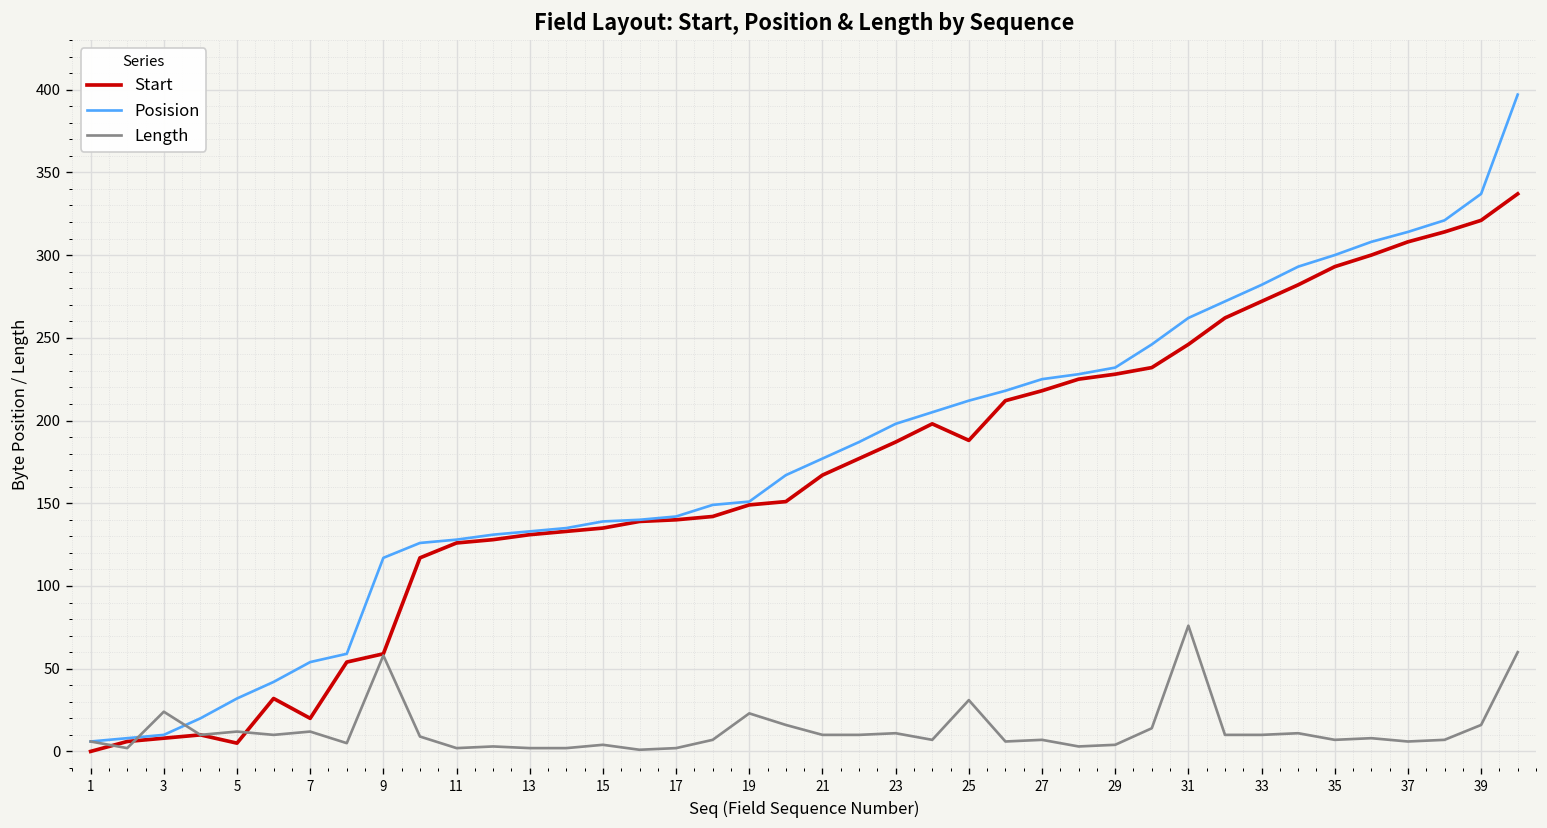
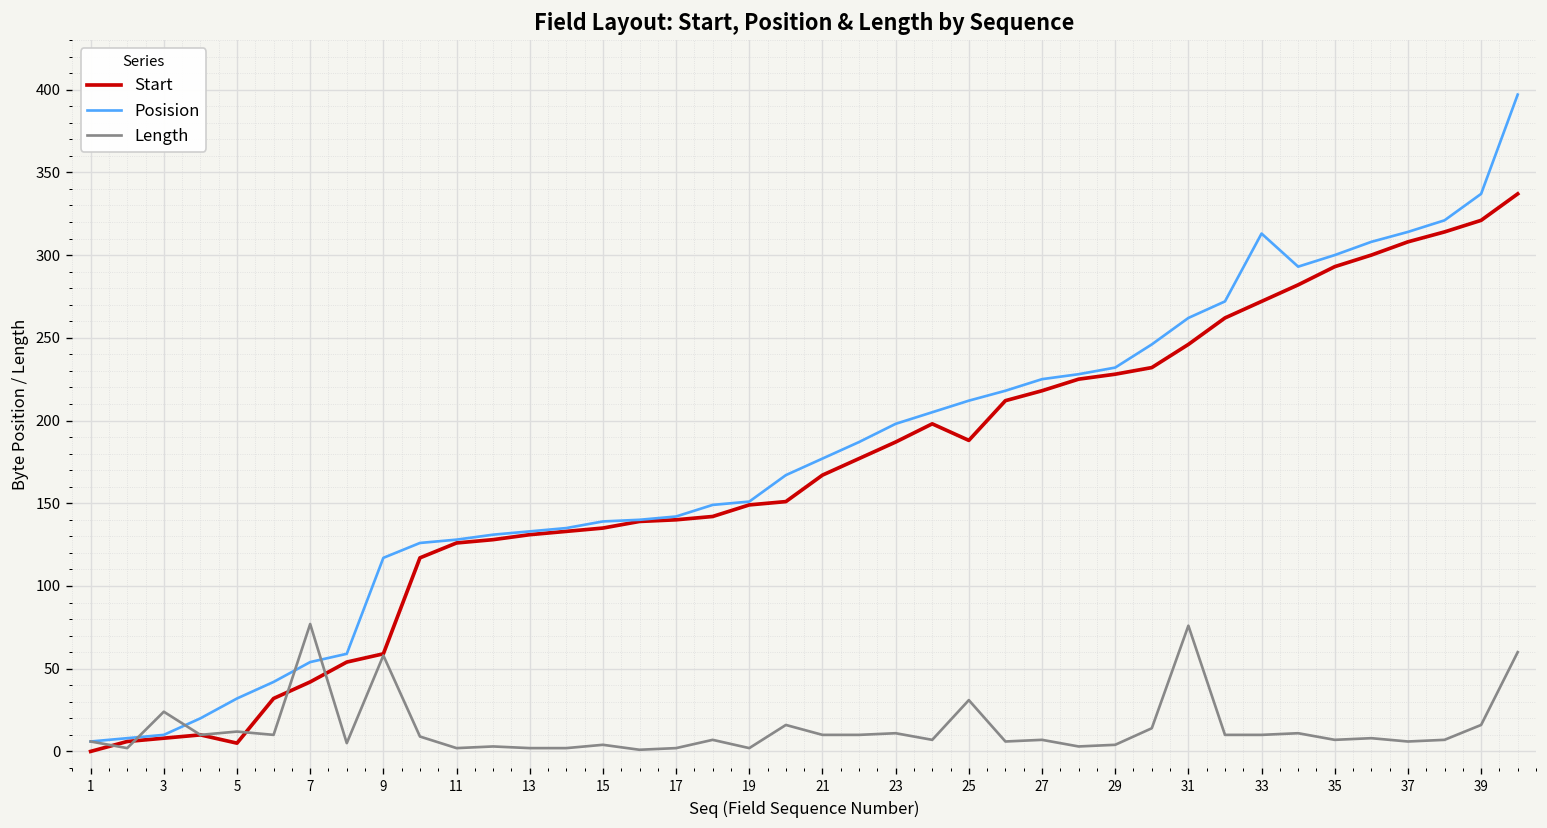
  {
    "Start": {
      "1": 0,
      "3": 8,
      "5": 5,
-     "7": 20,
+     "7": 42,
      "11": 126,
      "13": 131,
      "15": 135,
      "17": 140,
      "19": 149,
      "21": 167,
      "23": 187,
      "25": 188,
      "27": 218,
      "29": 228,
      "31": 246,
      "33": 272,
      "35": 293,
      "37": 308,
      "39": 321
    },
    "Posision": {
      "3": 10,
      "5": 32,
      "7": 54,
      "9": 117,
      "11": 128,
      "13": 133,
      "15": 139,
      "17": 142,
      "19": 151,
      "21": 177,
      "23": 198,
      "25": 212,
      "27": 225,
      "29": 232,
      "31": 262,
-     "33": 282,
+     "33": 313,
      "35": 300,
      "37": 314,
      "39": 337
    },
    "Length": {
      "3": 24,
      "5": 12,
-     "7": 12,
+     "7": 77,
      "11": 2,
      "13": 2,
      "15": 4,
      "17": 2,
-     "19": 23,
+     "19": 2,
      "21": 10,
      "23": 11,
      "25": 31,
      "27": 7,
      "29": 4,
      "31": 76,
      "33": 10,
      "35": 7,
      "37": 6,
      "39": 16
    }
  }
